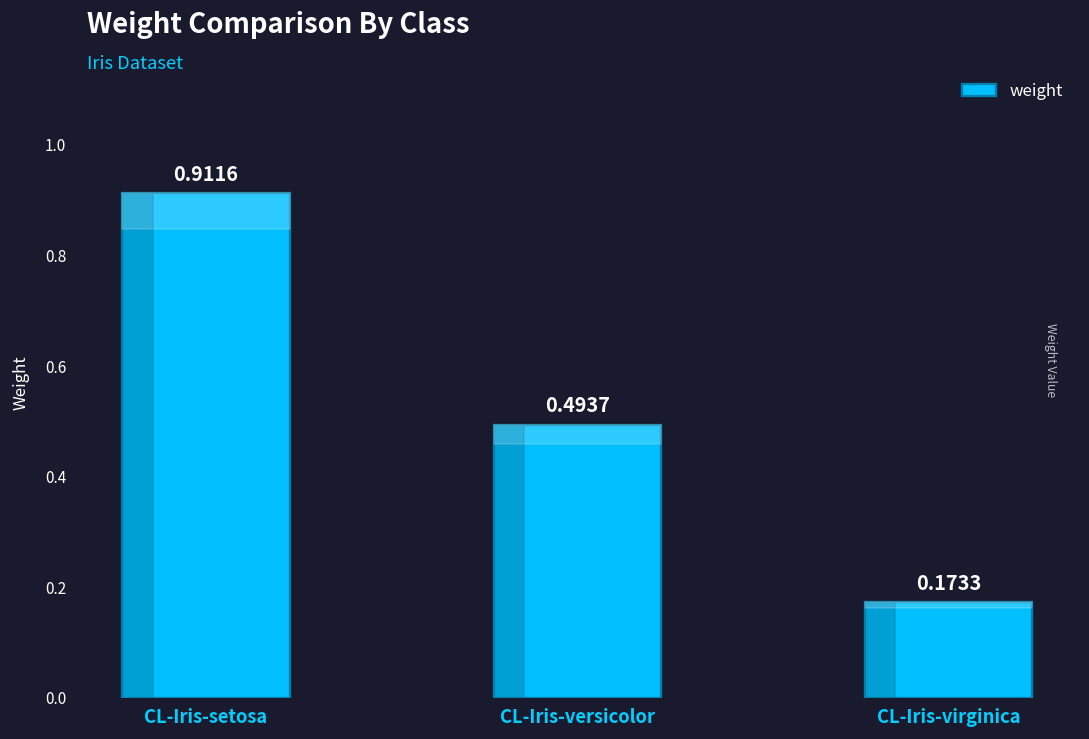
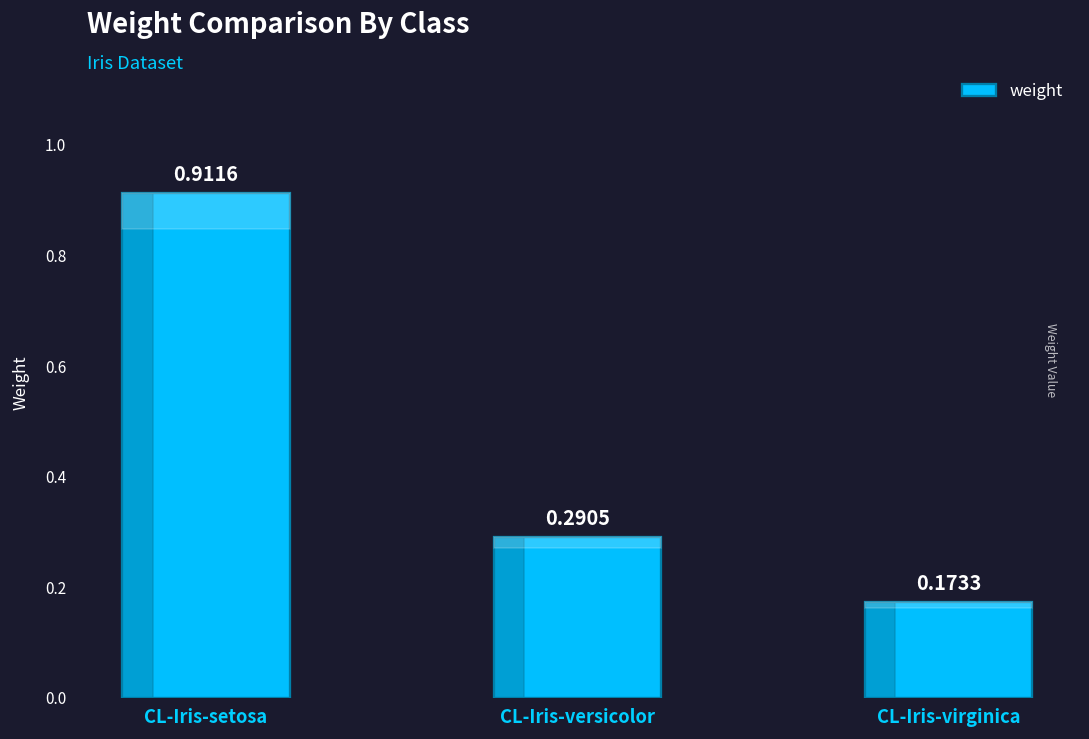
  {
    "CL-Iris-setosa": 0.9116,
-   "CL-Iris-versicolor": 0.4937,
+   "CL-Iris-versicolor": 0.2905,
    "CL-Iris-virginica": 0.1733
  }
